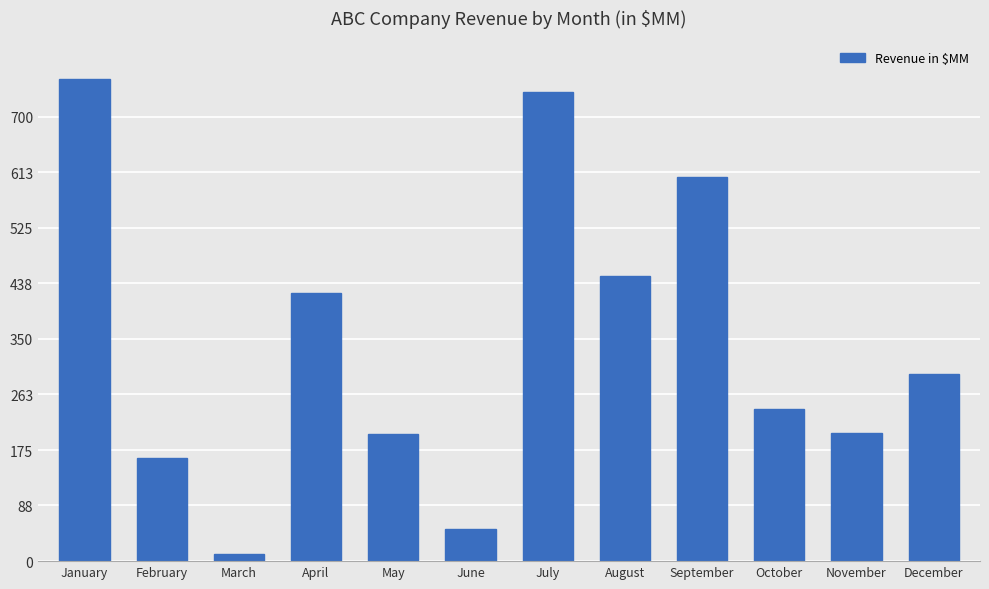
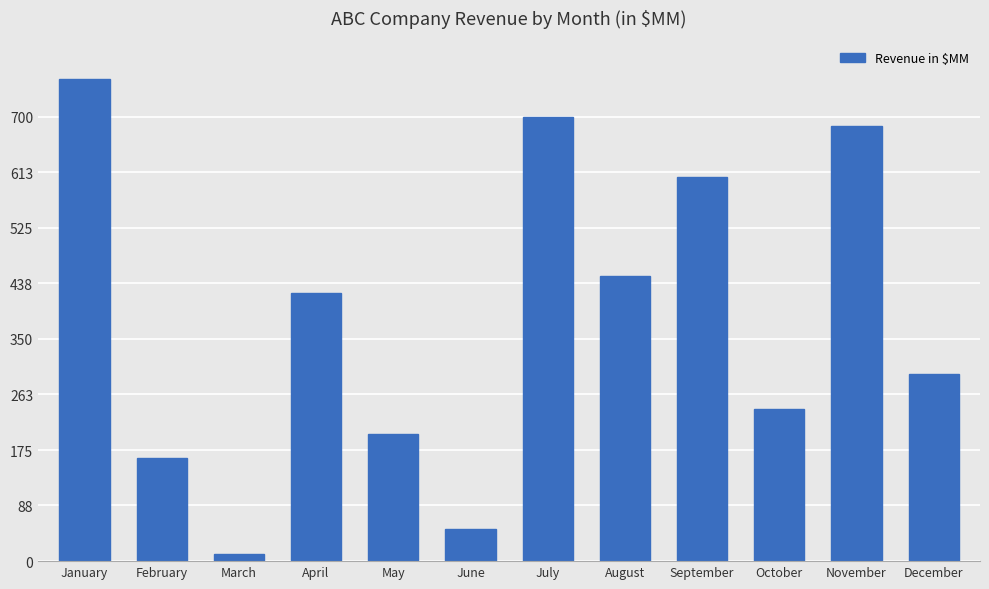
  {
    "January": 760,
    "February": 160,
    "March": 10,
    "April": 420,
    "May": 200,
    "June": 50,
-   "July": 740,
+   "July": 700,
    "August": 450,
    "September": 610,
    "October": 240,
-   "November": 200,
+   "November": 690,
    "December": 300
  }
